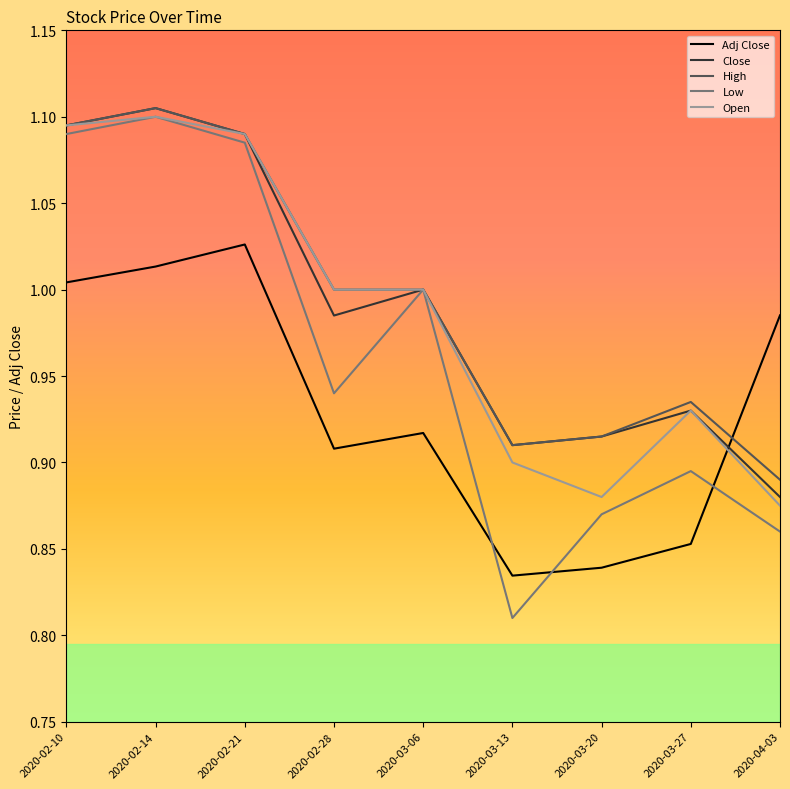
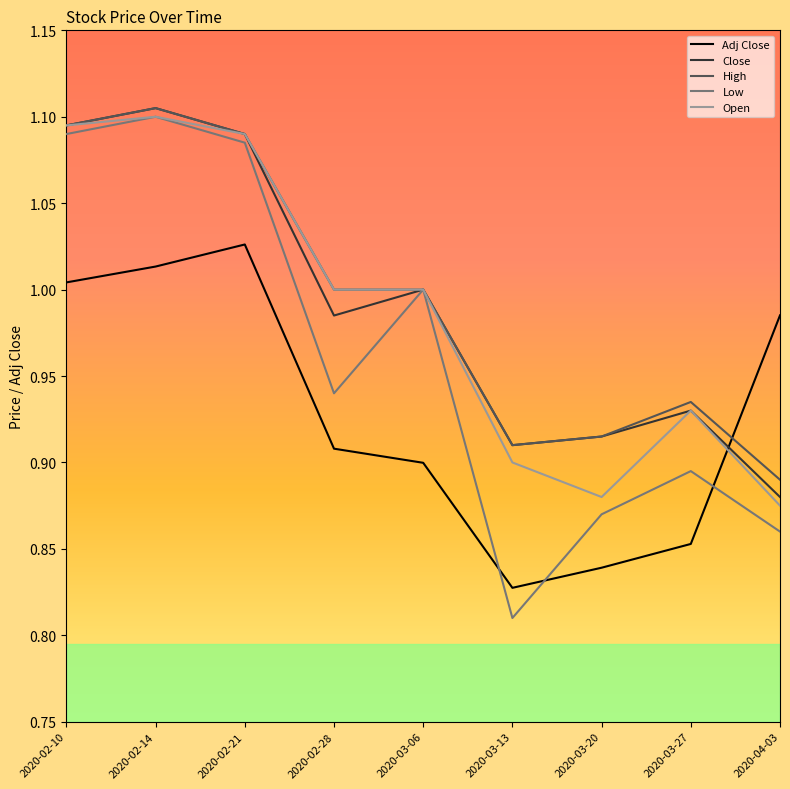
  {
    "Adj Close": {
      "2020-02-10": 1.004,
      "2020-02-14": 1.013,
      "2020-02-21": 1.026,
      "2020-02-28": 0.908,
-     "2020-03-06": 0.917,
-     "2020-03-13": 0.835,
+     "2020-03-06": 0.900,
+     "2020-03-13": 0.827,
      "2020-03-20": 0.839,
      "2020-03-27": 0.853,
      "2020-04-03": 0.985
    }
  }
